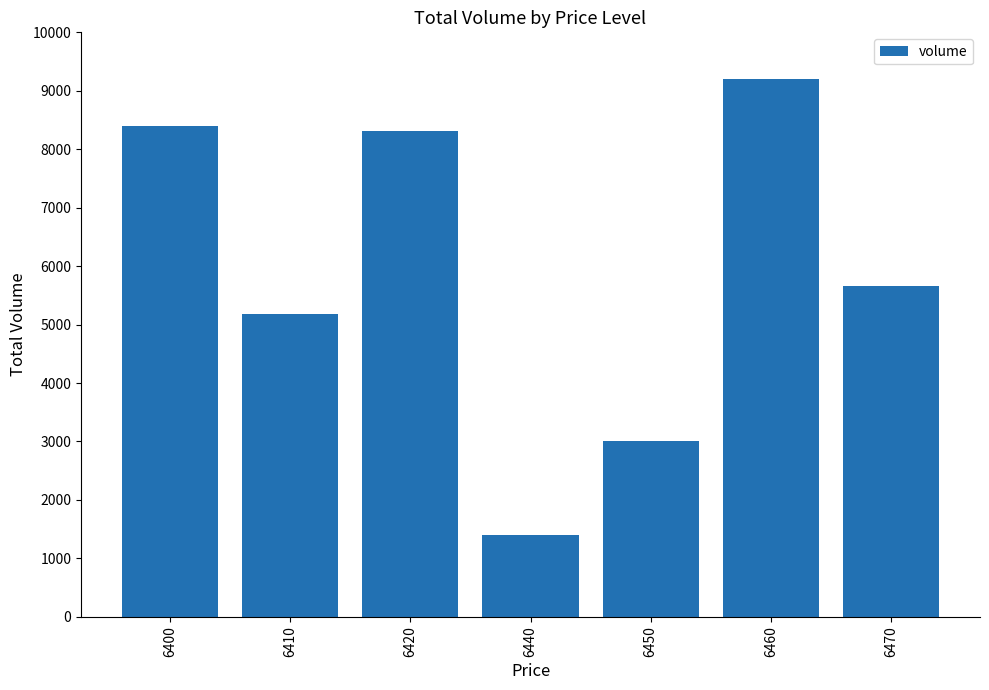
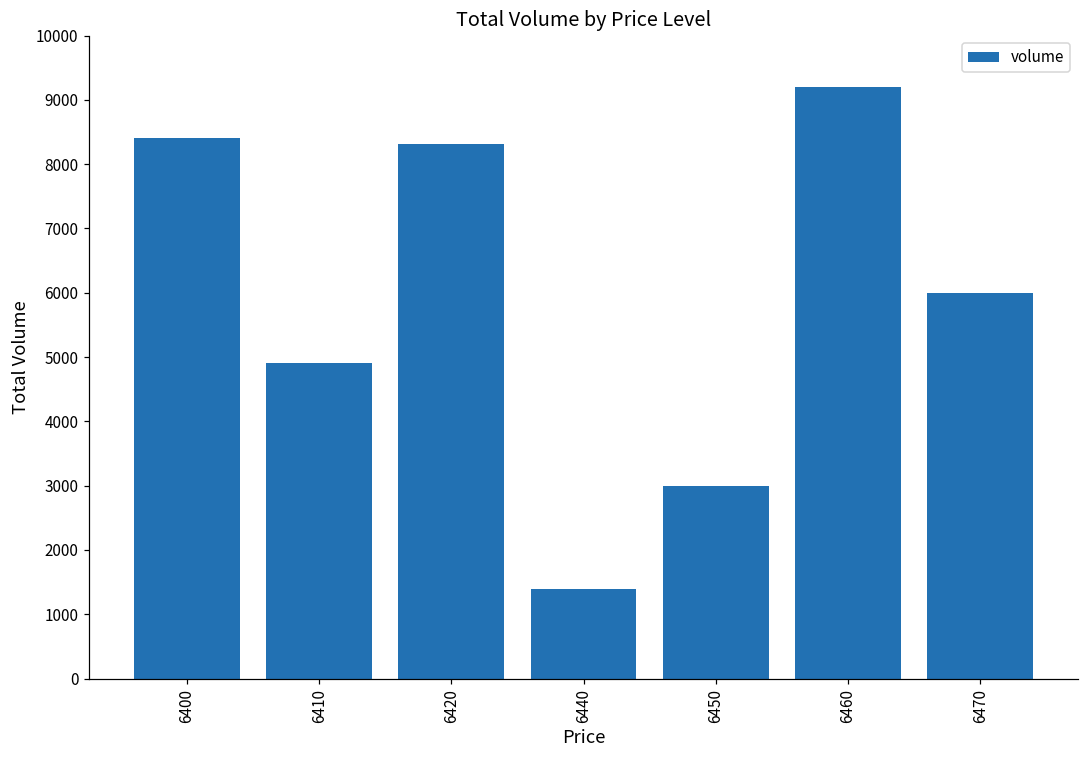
  {
    "6400": 8400,
-   "6410": 5200,
+   "6410": 4900,
    "6420": 8300,
    "6440": 1400,
    "6450": 3000,
    "6460": 9200,
-   "6470": 5700
+   "6470": 6000
  }
